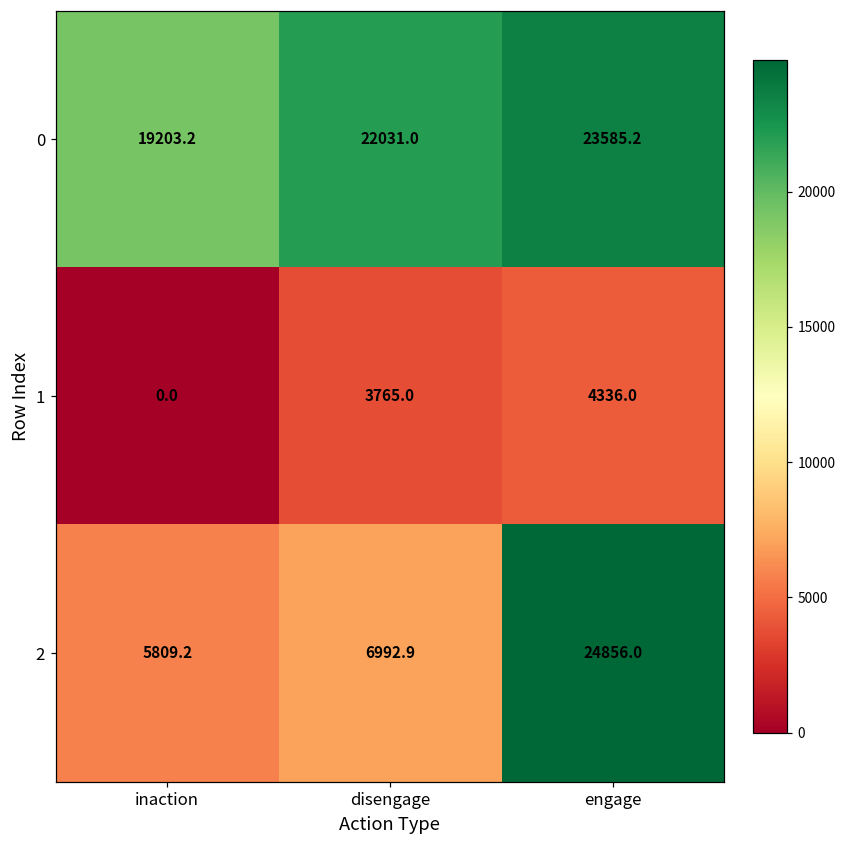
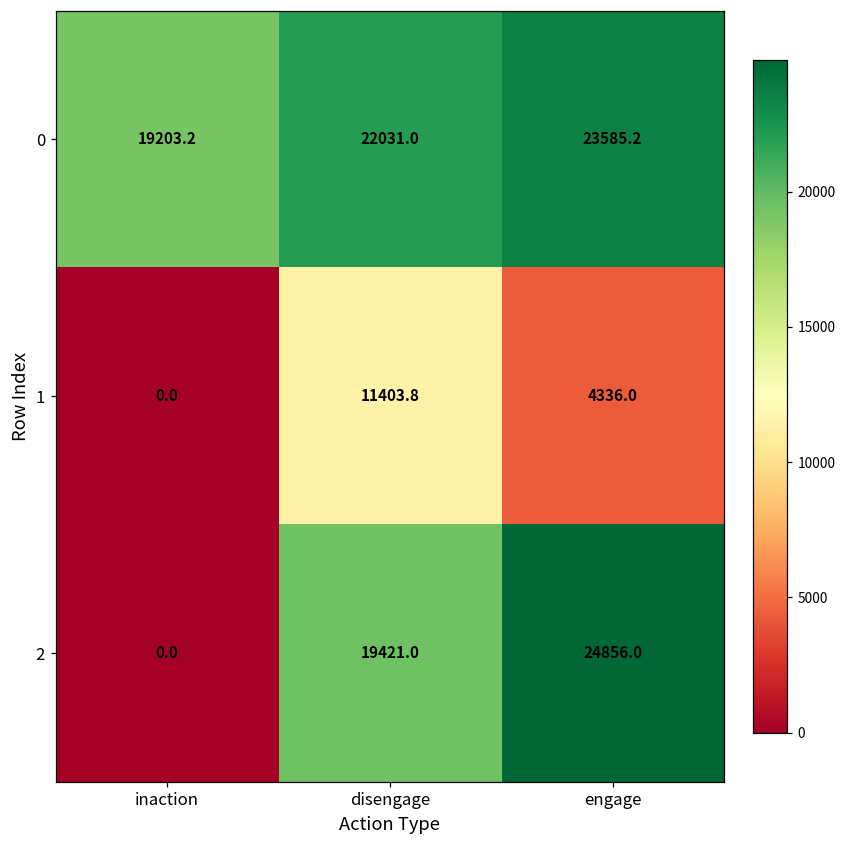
  {
    "0": {
      "inaction": 19203.2,
      "disengage": 22031.0,
      "engage": 23585.2
    },
    "1": {
      "inaction": 0.0,
-     "disengage": 3765.0,
+     "disengage": 11403.8,
      "engage": 4336.0
    },
    "2": {
-     "inaction": 5809.2,
-     "disengage": 6992.9,
+     "inaction": 0.0,
+     "disengage": 19421.0,
      "engage": 24856.0
    }
  }
